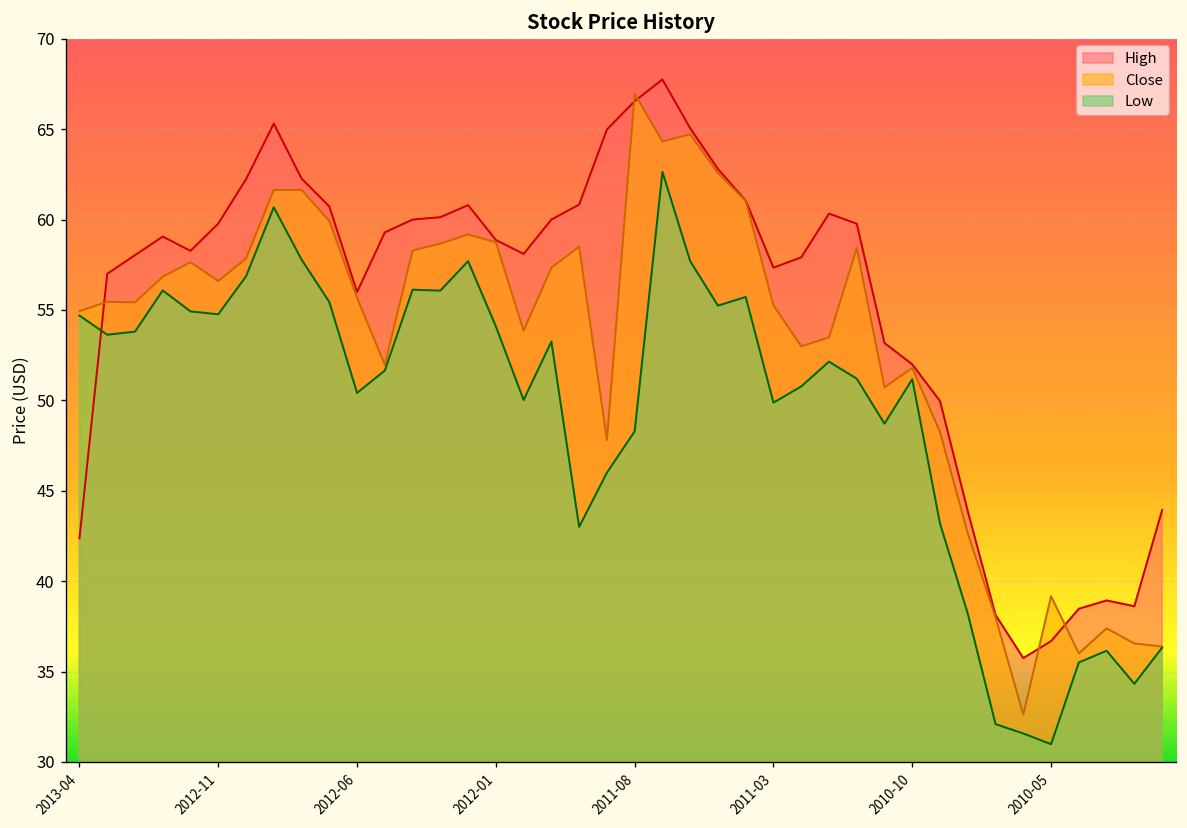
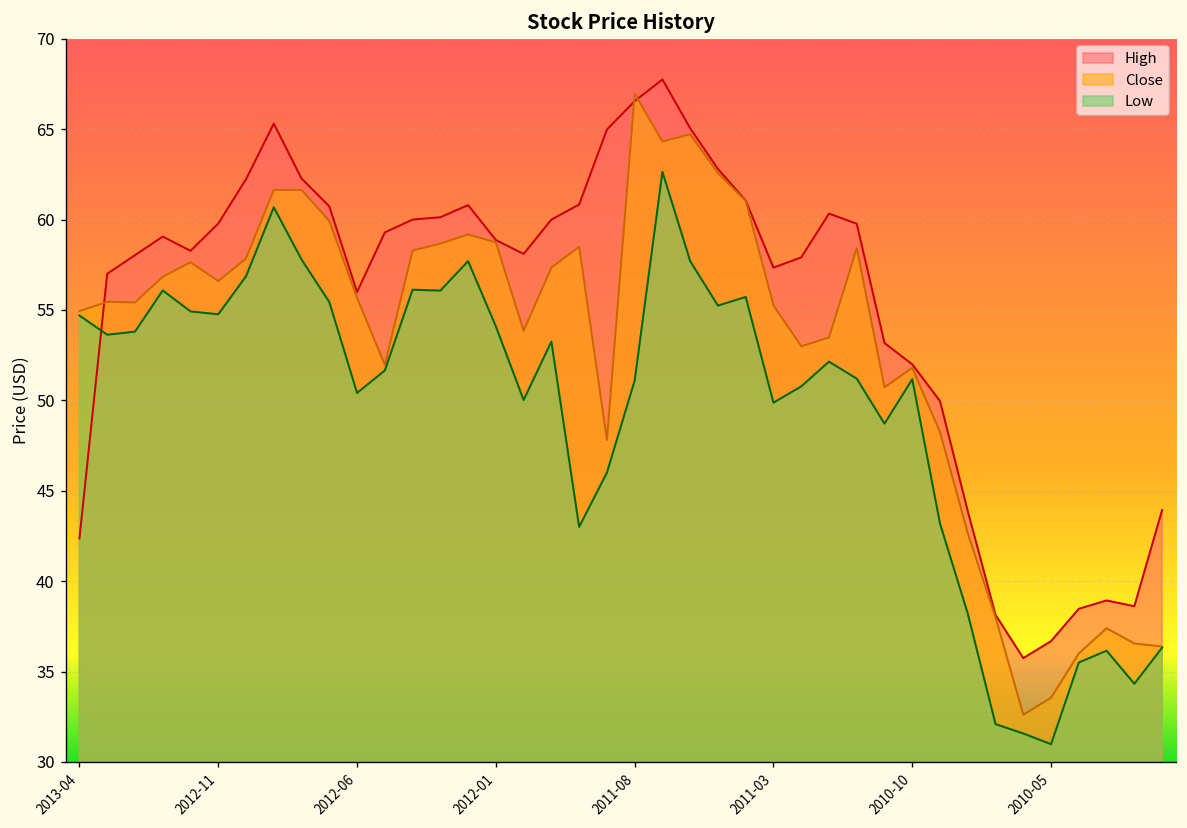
  {
    "High": {
      "2013-04": 42.4,
      "2012-11": 59.8,
      "2012-06": 56.0,
      "2011-08": 66.6,
      "2011-03": 57.3,
      "2010-10": 52.0,
      "2010-05": 36.7
    },
    "Close": {
      "2013-04": 54.9,
      "2012-11": 56.6,
      "2012-06": 55.7,
      "2011-08": 67.0,
      "2011-03": 55.3,
      "2010-10": 51.8,
-     "2010-05": 39.2
+     "2010-05": 33.5
    },
    "Low": {
      "2013-04": 54.7,
      "2012-11": 54.8,
      "2012-06": 50.4,
      "2012-01": 54.1,
-     "2011-08": 48.3,
+     "2011-08": 51.1,
      "2011-03": 49.9,
      "2010-10": 51.2,
      "2010-05": 31.0
    }
  }
